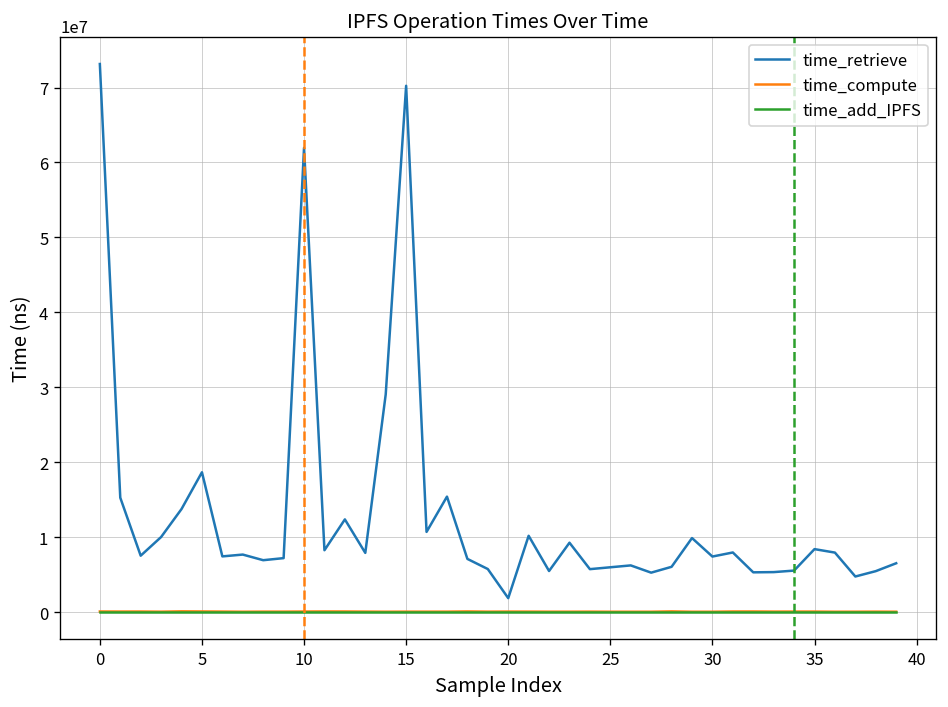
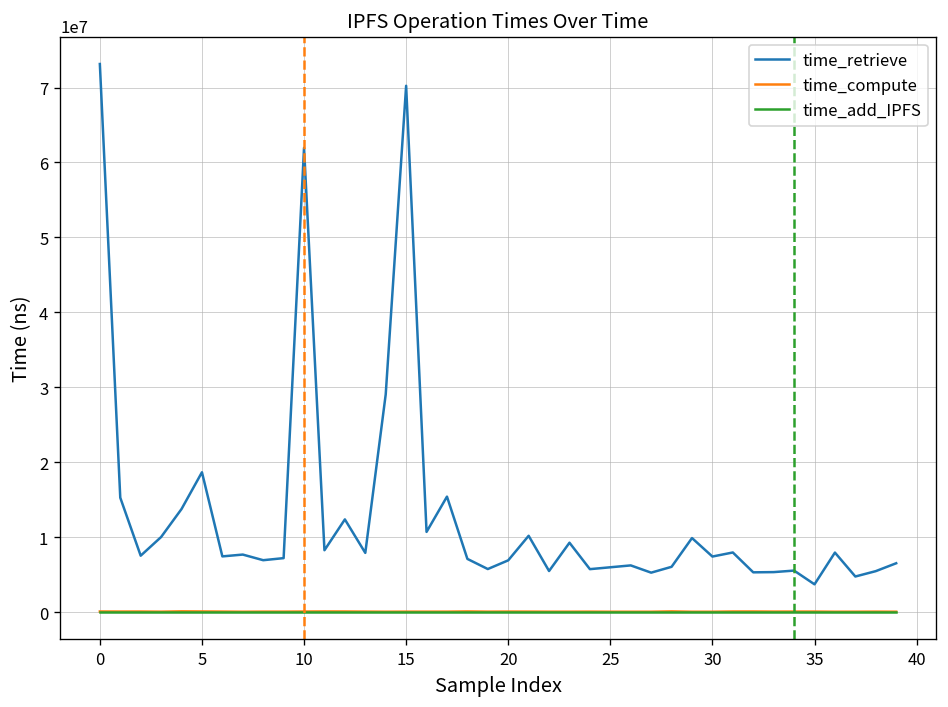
  {
    "time_retrieve": {
      "0": 73000000,
      "5": 19000000,
      "10": 62000000,
      "15": 70000000,
-     "20": 2000000,
+     "20": 7000000,
      "25": 6000000,
      "30": 7000000,
-     "35": 8000000
+     "35": 4000000
    }
  }
